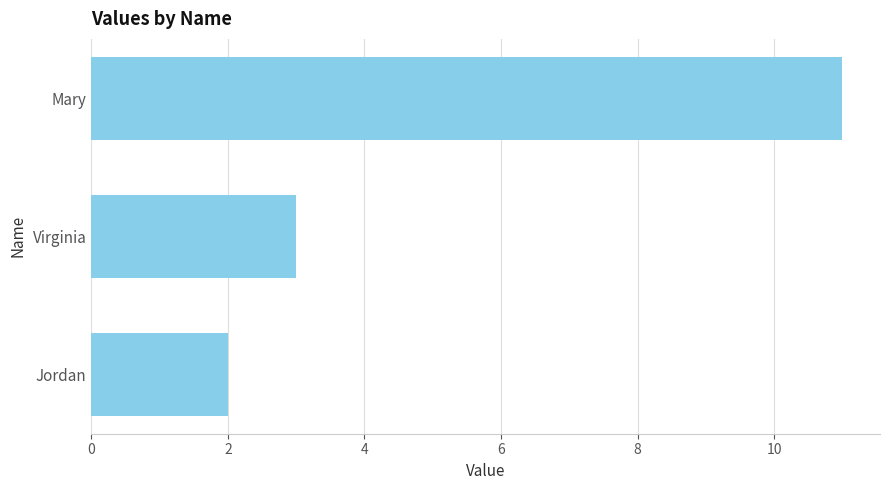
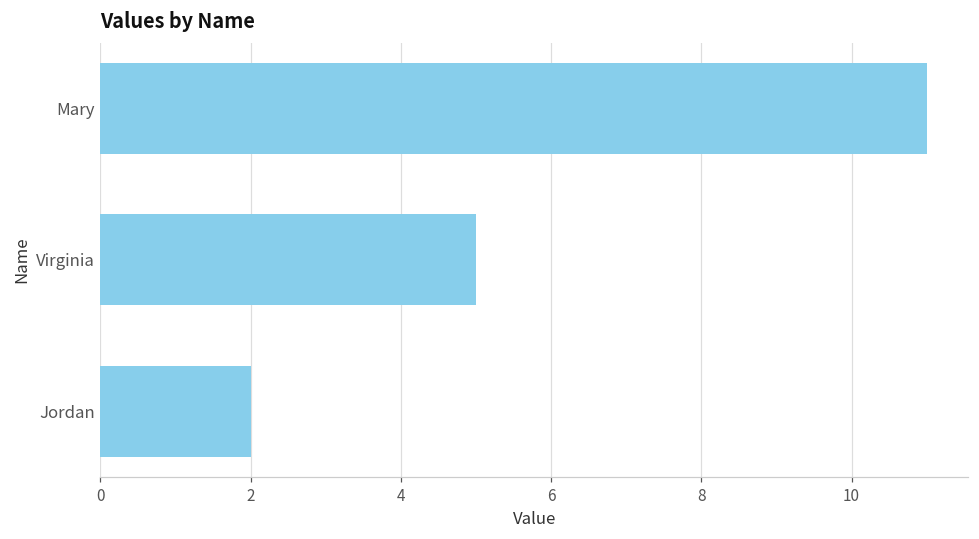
  {
    "Mary": 11,
-   "Virginia": 3,
+   "Virginia": 5,
    "Jordan": 2
  }
